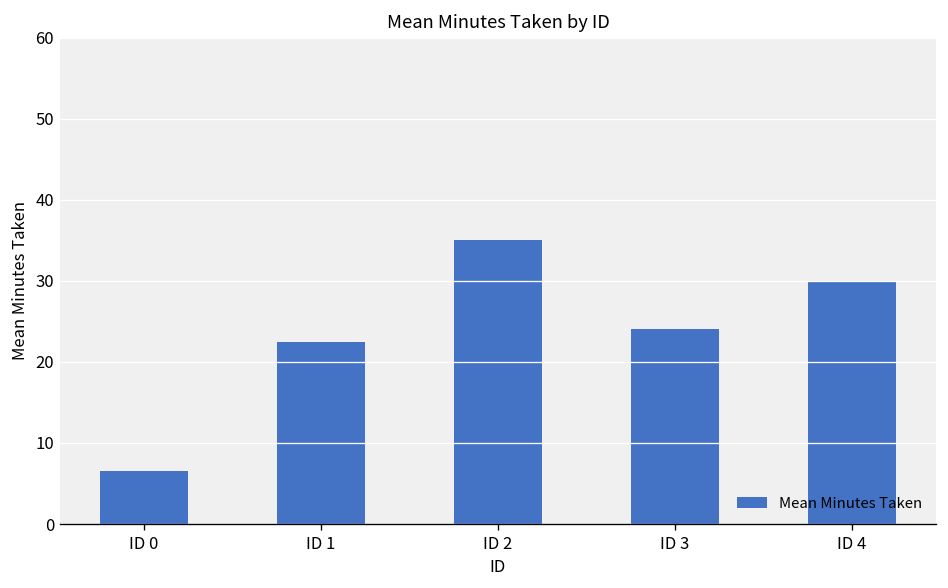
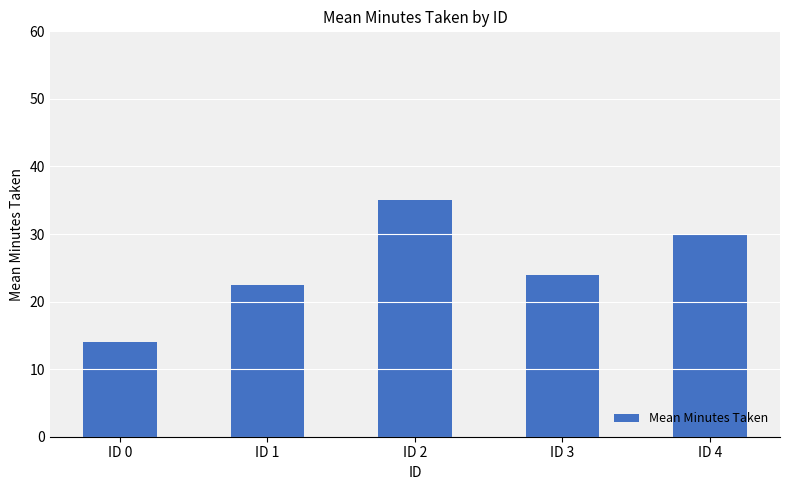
  {
-   "ID 0": 7,
+   "ID 0": 14,
    "ID 1": 23,
    "ID 2": 35,
    "ID 3": 24,
    "ID 4": 30
  }
